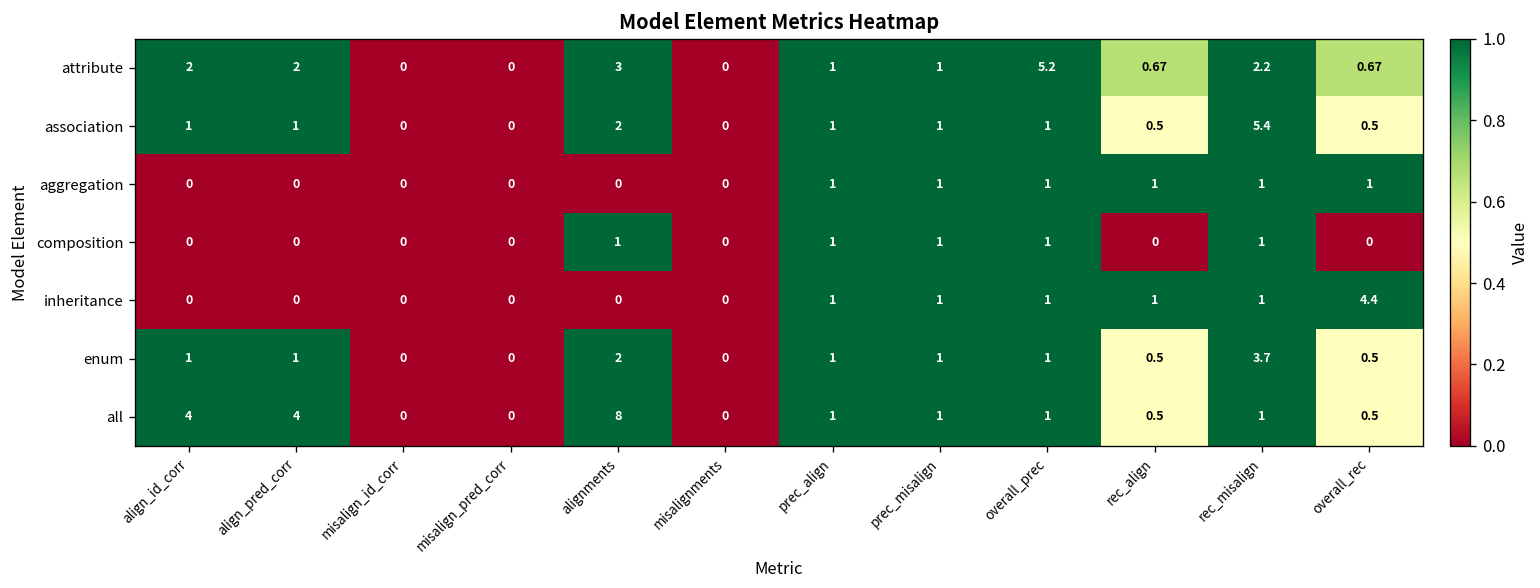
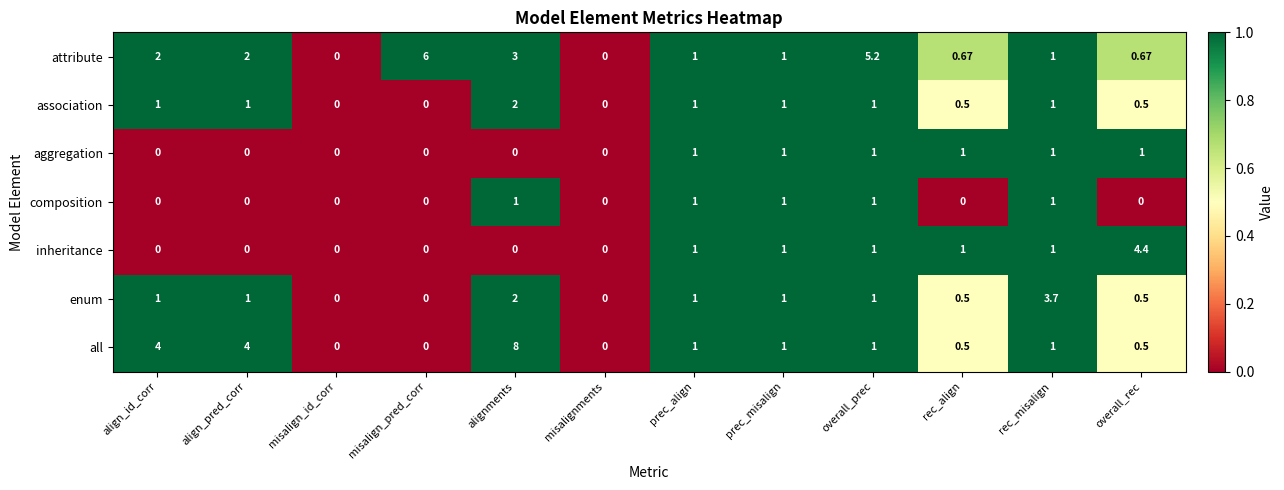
  {
    "attribute": {
      "align_id_corr": 2,
      "align_pred_corr": 2,
      "misalign_id_corr": 0,
-     "misalign_pred_corr": 0,
+     "misalign_pred_corr": 6,
      "alignments": 3,
      "misalignments": 0,
      "prec_align": 1,
      "prec_misalign": 1,
      "overall_prec": 5.2,
      "rec_align": 0.67,
-     "rec_misalign": 2.2,
+     "rec_misalign": 1,
      "overall_rec": 0.67
    },
    "association": {
      "align_id_corr": 1,
      "align_pred_corr": 1,
      "misalign_id_corr": 0,
      "misalign_pred_corr": 0,
      "alignments": 2,
      "misalignments": 0,
      "prec_align": 1,
      "prec_misalign": 1,
      "overall_prec": 1,
      "rec_align": 0.5,
-     "rec_misalign": 5.4,
+     "rec_misalign": 1,
      "overall_rec": 0.5
    },
    "aggregation": {
      "align_id_corr": 0,
      "align_pred_corr": 0,
      "misalign_id_corr": 0,
      "misalign_pred_corr": 0,
      "alignments": 0,
      "misalignments": 0,
      "prec_align": 1,
      "prec_misalign": 1,
      "overall_prec": 1,
      "rec_align": 1,
      "rec_misalign": 1,
      "overall_rec": 1
    },
    "composition": {
      "align_id_corr": 0,
      "align_pred_corr": 0,
      "misalign_id_corr": 0,
      "misalign_pred_corr": 0,
      "alignments": 1,
      "misalignments": 0,
      "prec_align": 1,
      "prec_misalign": 1,
      "overall_prec": 1,
      "rec_align": 0,
      "rec_misalign": 1,
      "overall_rec": 0
    },
    "inheritance": {
      "align_id_corr": 0,
      "align_pred_corr": 0,
      "misalign_id_corr": 0,
      "misalign_pred_corr": 0,
      "alignments": 0,
      "misalignments": 0,
      "prec_align": 1,
      "prec_misalign": 1,
      "overall_prec": 1,
      "rec_align": 1,
      "rec_misalign": 1,
      "overall_rec": 4.4
    },
    "enum": {
      "align_id_corr": 1,
      "align_pred_corr": 1,
      "misalign_id_corr": 0,
      "misalign_pred_corr": 0,
      "alignments": 2,
      "misalignments": 0,
      "prec_align": 1,
      "prec_misalign": 1,
      "overall_prec": 1,
      "rec_align": 0.5,
      "rec_misalign": 3.7,
      "overall_rec": 0.5
    },
    "all": {
      "align_id_corr": 4,
      "align_pred_corr": 4,
      "misalign_id_corr": 0,
      "misalign_pred_corr": 0,
      "alignments": 8,
      "misalignments": 0,
      "prec_align": 1,
      "prec_misalign": 1,
      "overall_prec": 1,
      "rec_align": 0.5,
      "rec_misalign": 1,
      "overall_rec": 0.5
    }
  }
